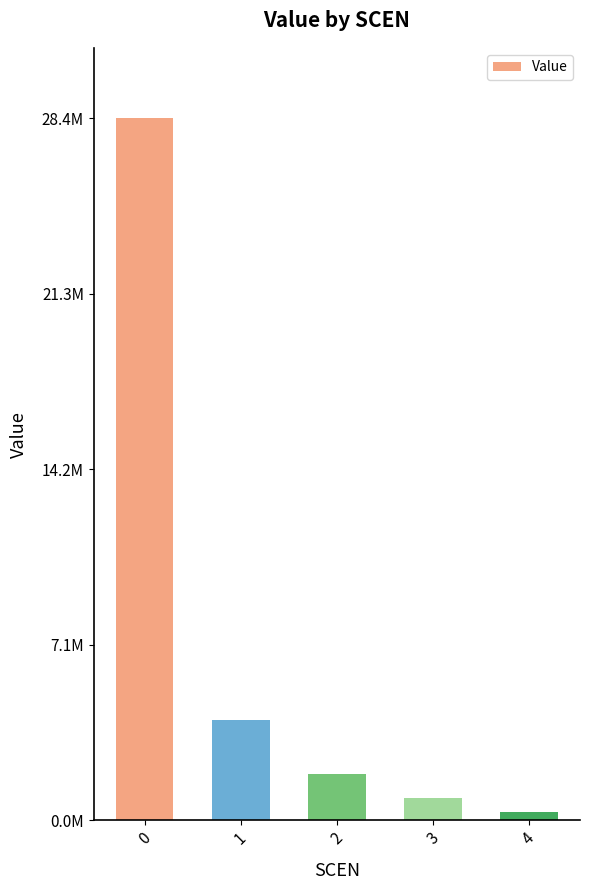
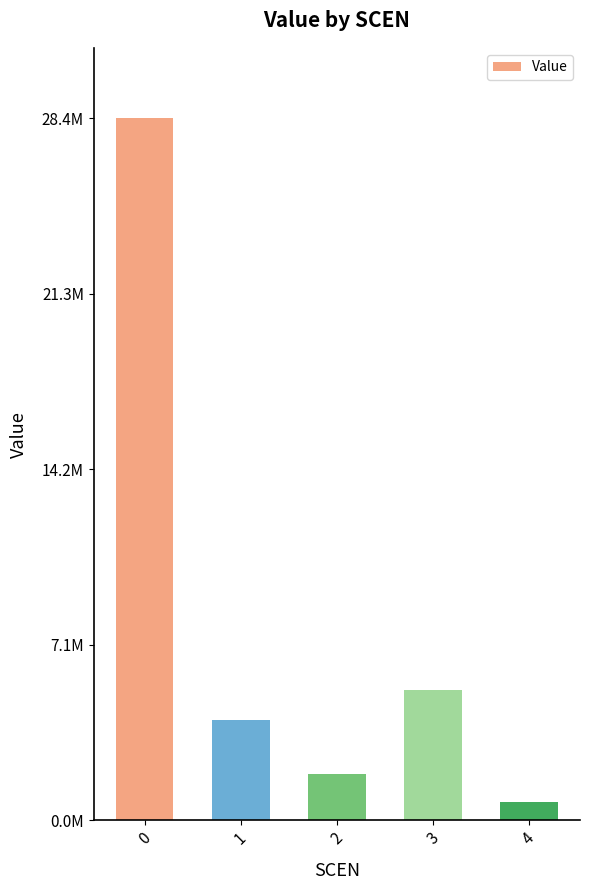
  {
    "0": 28400000,
    "1": 4000000,
    "2": 1900000,
-   "3": 900000,
-   "4": 400000
+   "3": 5300000,
+   "4": 700000
  }
